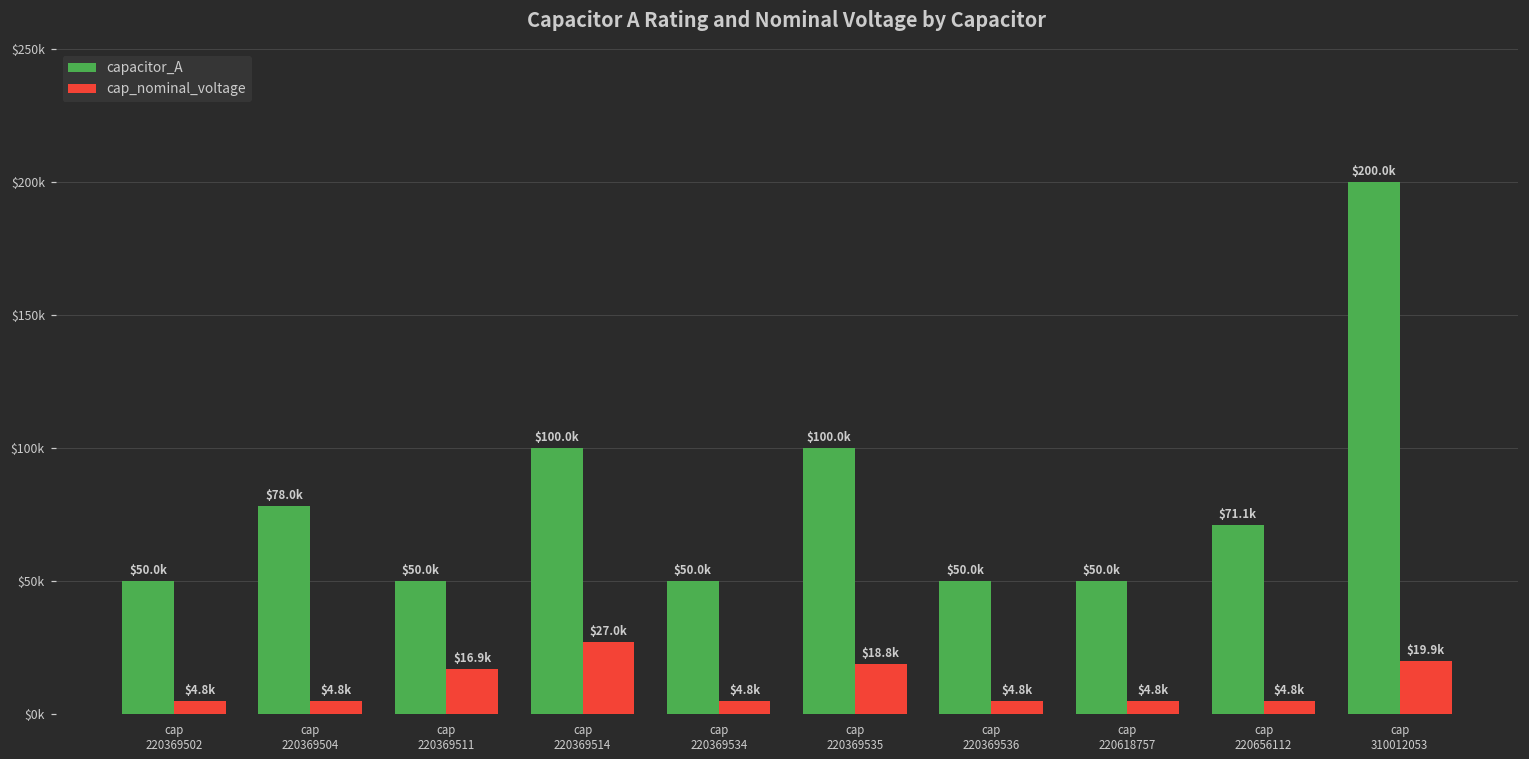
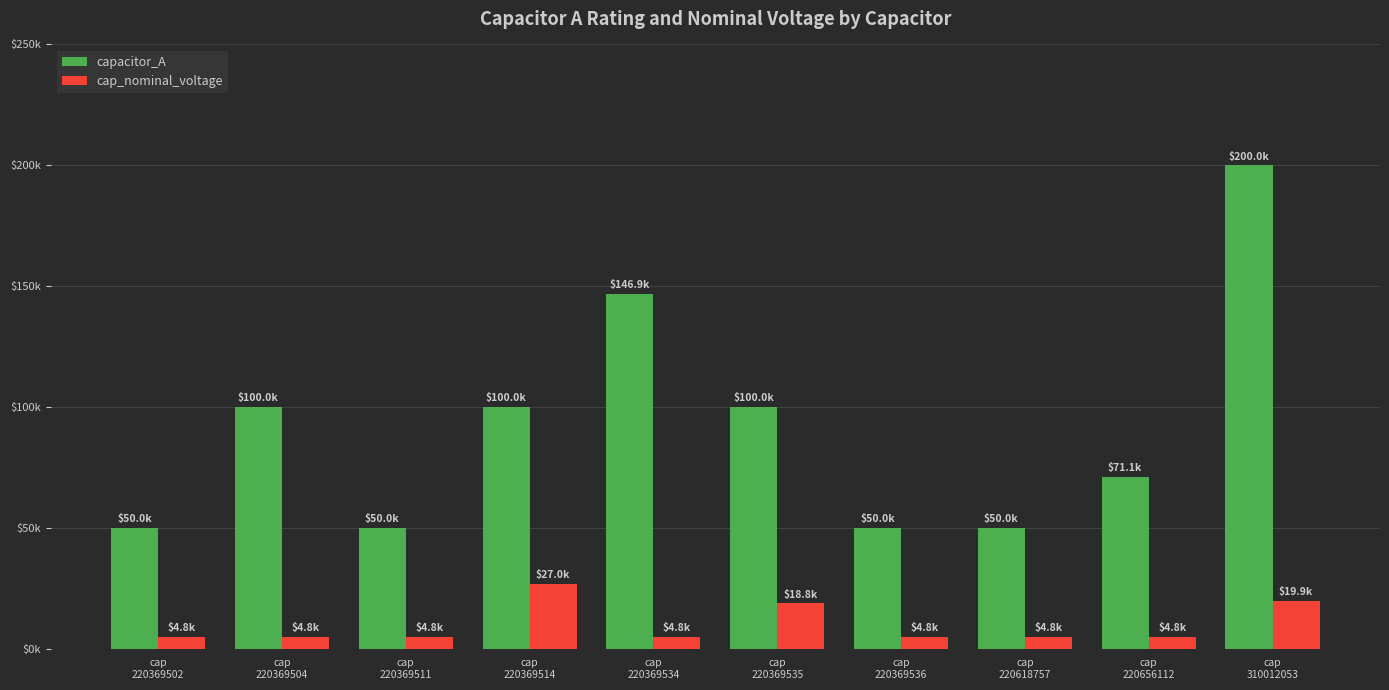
  {
    "capacitor_A": {
      "cap 220369502": "$50.0k",
-     "cap 220369504": "$78.0k",
+     "cap 220369504": "$100.0k",
      "cap 220369511": "$50.0k",
      "cap 220369514": "$100.0k",
-     "cap 220369534": "$50.0k",
+     "cap 220369534": "$146.9k",
      "cap 220369535": "$100.0k",
      "cap 220369536": "$50.0k",
      "cap 220618757": "$50.0k",
      "cap 220656112": "$71.1k",
      "cap 310012053": "$200.0k"
    },
    "cap_nominal_voltage": {
      "cap 220369502": "$4.8k",
      "cap 220369504": "$4.8k",
-     "cap 220369511": "$16.9k",
+     "cap 220369511": "$4.8k",
      "cap 220369514": "$27.0k",
      "cap 220369534": "$4.8k",
      "cap 220369535": "$18.8k",
      "cap 220369536": "$4.8k",
      "cap 220618757": "$4.8k",
      "cap 220656112": "$4.8k",
      "cap 310012053": "$19.9k"
    }
  }
